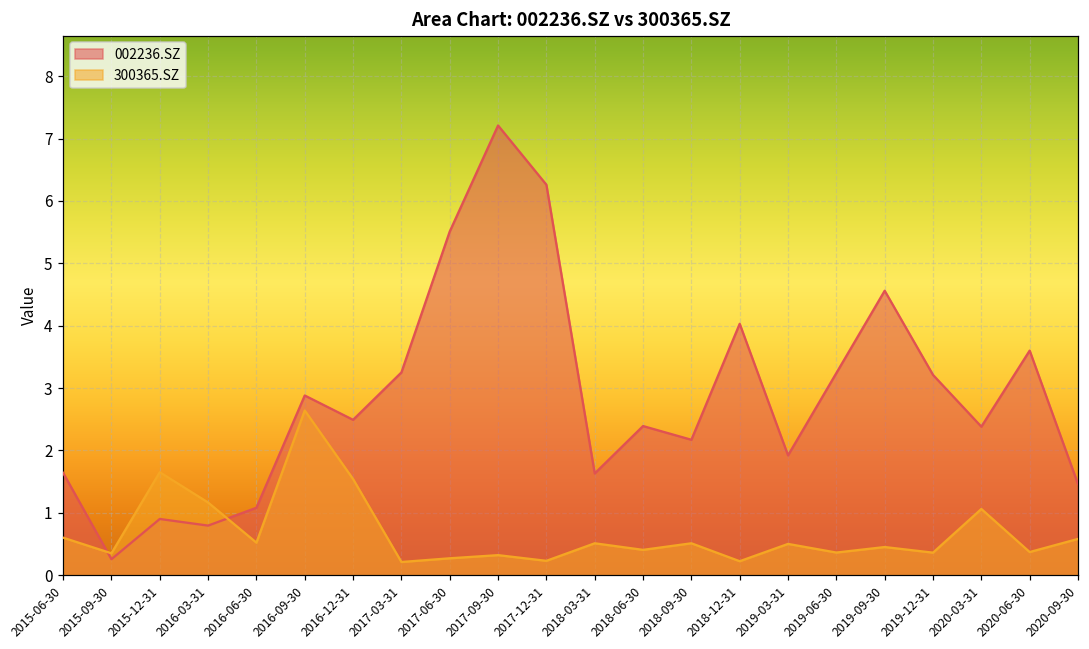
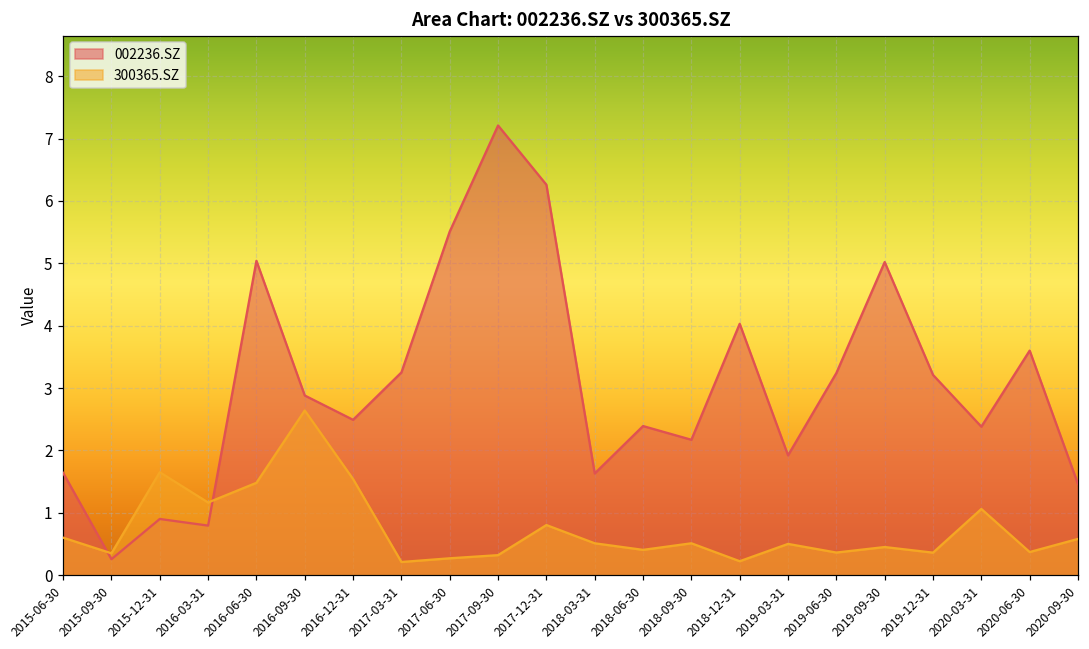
  {
    "002236.SZ": {
      "2015-06-30": 1.6,
      "2015-09-30": 0.3,
      "2015-12-31": 0.9,
      "2016-03-31": 0.8,
-     "2016-06-30": 1.1,
+     "2016-06-30": 5.0,
      "2016-09-30": 2.9,
      "2016-12-31": 2.5,
      "2017-03-31": 3.3,
      "2017-06-30": 5.5,
      "2017-09-30": 7.2,
      "2017-12-31": 6.3,
      "2018-03-31": 1.6,
      "2018-06-30": 2.4,
      "2018-09-30": 2.2,
      "2018-12-31": 4.0,
      "2019-03-31": 1.9,
      "2019-06-30": 3.2,
-     "2019-09-30": 4.6,
+     "2019-09-30": 5.0,
      "2019-12-31": 3.2,
      "2020-03-31": 2.4,
      "2020-06-30": 3.6,
      "2020-09-30": 1.5
    },
    "300365.SZ": {
      "2015-06-30": 0.6,
      "2015-09-30": 0.3,
      "2015-12-31": 1.7,
      "2016-03-31": 1.2,
-     "2016-06-30": 0.5,
+     "2016-06-30": 1.5,
      "2016-09-30": 2.6,
      "2016-12-31": 1.5,
      "2017-03-31": 0.2,
      "2017-06-30": 0.3,
      "2017-09-30": 0.3,
-     "2017-12-31": 0.2,
+     "2017-12-31": 0.8,
      "2018-03-31": 0.5,
      "2018-06-30": 0.4,
      "2018-09-30": 0.5,
      "2018-12-31": 0.2,
      "2019-03-31": 0.5,
      "2019-06-30": 0.4,
      "2019-09-30": 0.5,
      "2019-12-31": 0.4,
      "2020-03-31": 1.1,
      "2020-06-30": 0.4,
      "2020-09-30": 0.6
    }
  }
